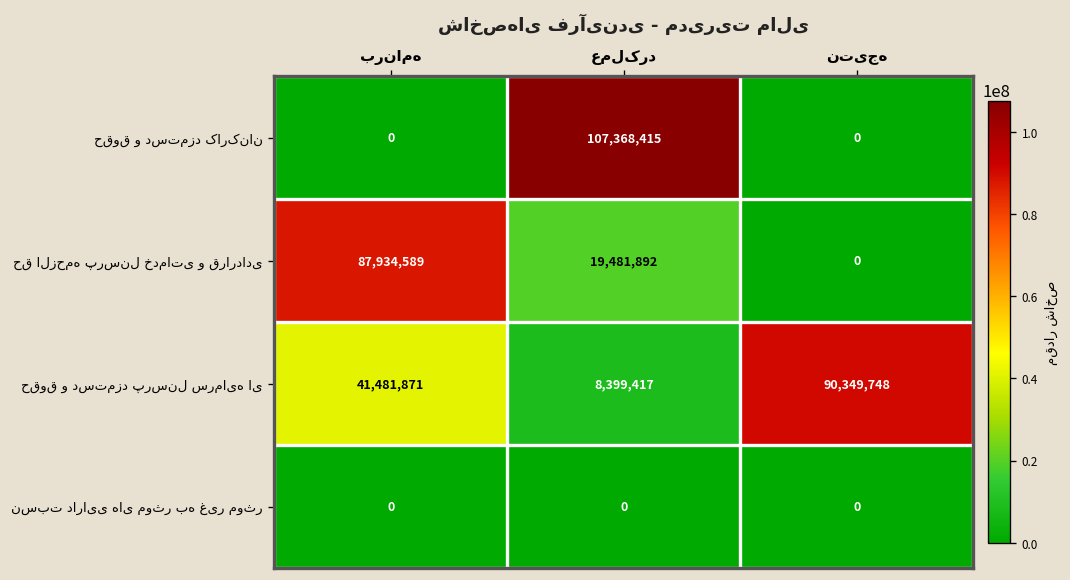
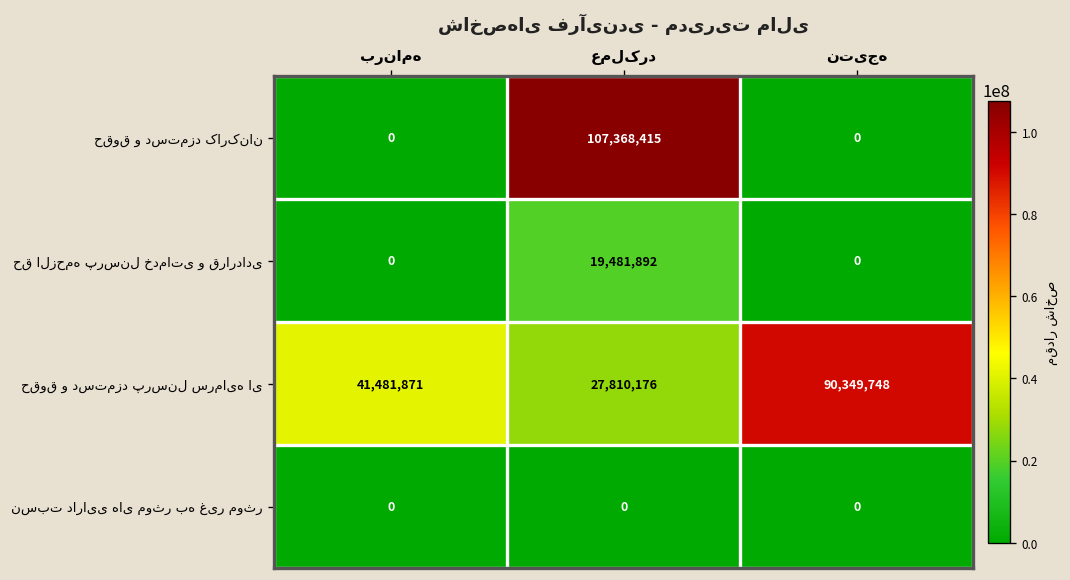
  {
    "حقوق و دستمزد کارکنان": {
      "برنامه": "0",
      "عملکرد": "107,368,415",
      "نتیجه": "0"
    },
    "حق الزحمه پرسنل خدماتی و قراردادی": {
-     "برنامه": "87,934,589",
+     "برنامه": "0",
      "عملکرد": "19,481,892",
      "نتیجه": "0"
    },
    "حقوق و دستمزد پرسنل سرمایه ای": {
      "برنامه": "41,481,871",
-     "عملکرد": "8,399,417",
+     "عملکرد": "27,810,176",
      "نتیجه": "90,349,748"
    },
    "نسبت دارایی های موثر به غیر موثر": {
      "برنامه": "0",
      "عملکرد": "0",
      "نتیجه": "0"
    }
  }
